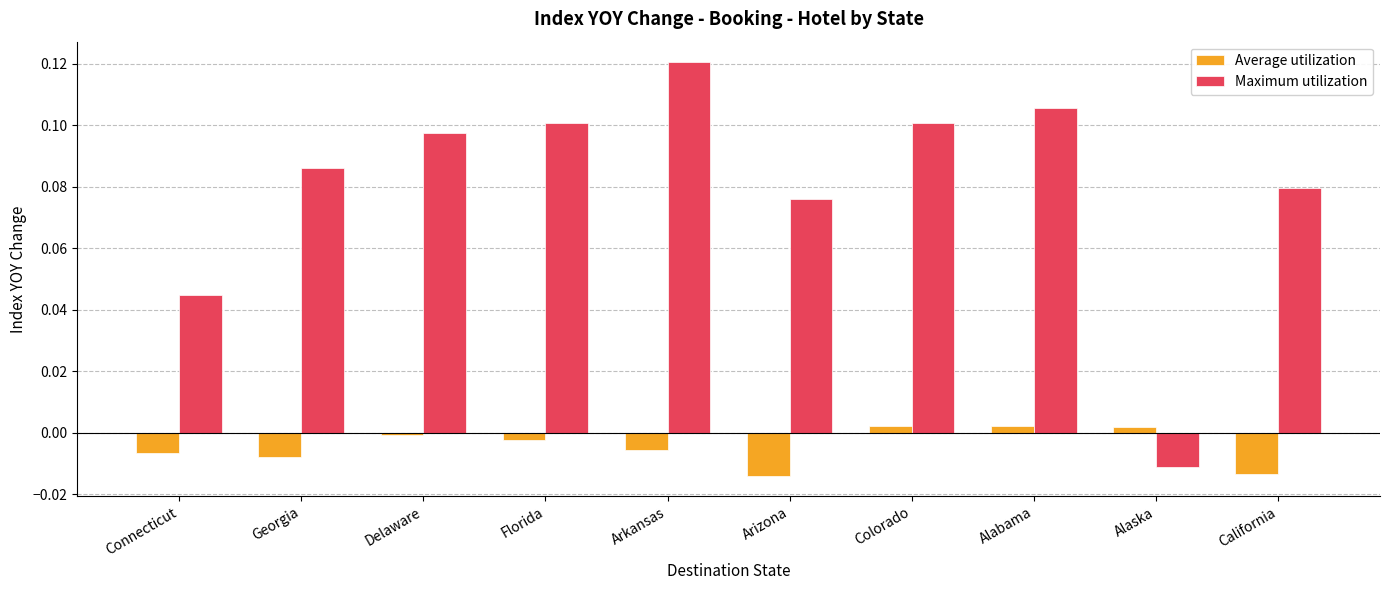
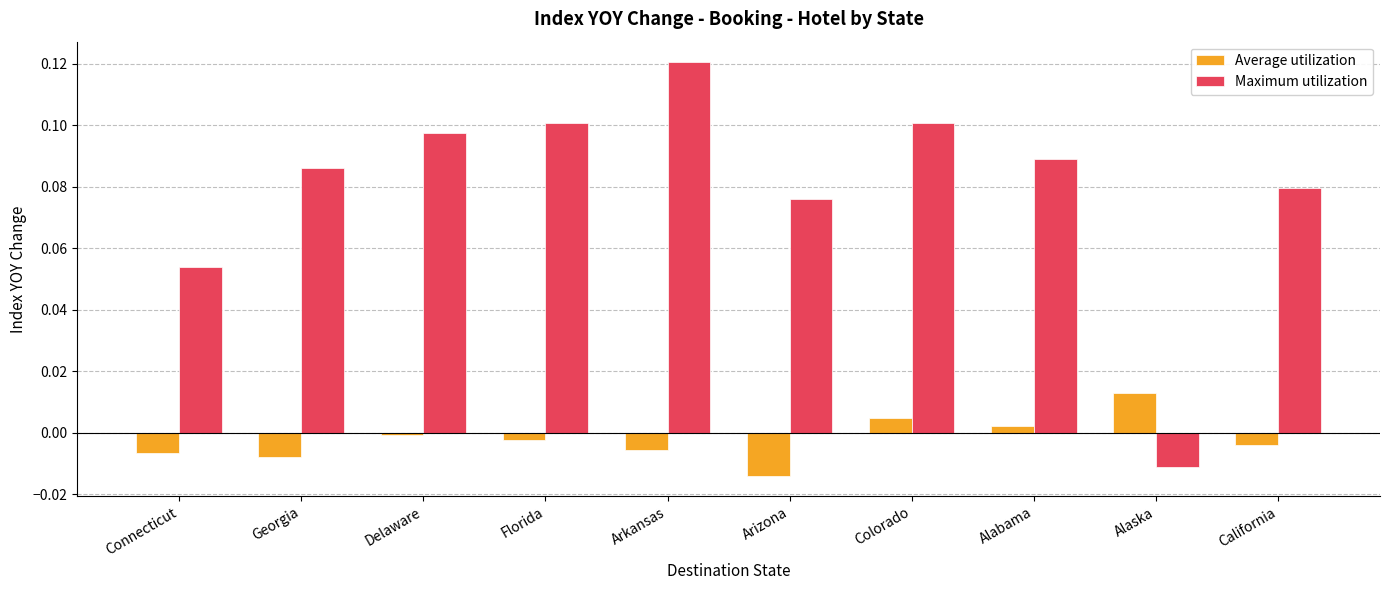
  {
    "Average utilization": {
      "Connecticut": -0.007,
      "Georgia": -0.008,
      "Florida": -0.002,
      "Arkansas": -0.006,
      "Arizona": -0.014,
-     "Colorado": 0.002,
+     "Colorado": 0.005,
      "Alabama": 0.002,
-     "Alaska": 0.002,
-     "California": -0.013
+     "Alaska": 0.013,
+     "California": -0.004
    },
    "Maximum utilization": {
-     "Connecticut": 0.045,
+     "Connecticut": 0.054,
      "Georgia": 0.086,
      "Delaware": 0.098,
      "Florida": 0.101,
      "Arkansas": 0.121,
      "Arizona": 0.076,
      "Colorado": 0.101,
-     "Alabama": 0.106,
+     "Alabama": 0.089,
      "Alaska": -0.011,
      "California": 0.080
    }
  }
